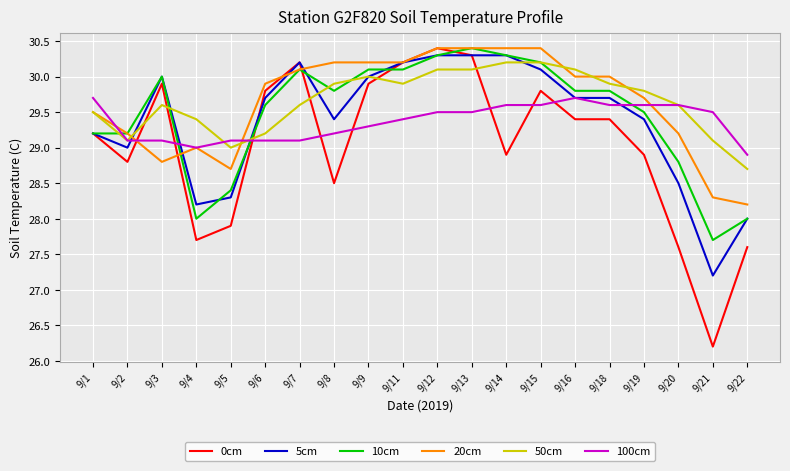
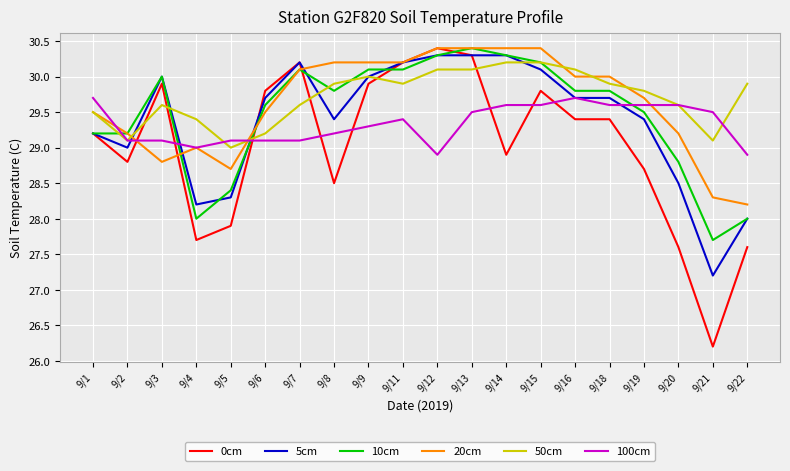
  {
    "0cm": {
      "9/2": 28.8,
      "9/3": 29.9,
      "9/4": 27.7,
      "9/5": 27.9,
      "9/6": 29.8,
      "9/8": 28.5,
      "9/9": 29.9,
      "9/14": 28.9,
      "9/15": 29.8,
      "9/16": 29.4,
      "9/18": 29.4,
-     "9/19": 28.9,
+     "9/19": 28.7,
      "9/20": 27.6,
      "9/21": 26.2,
      "9/22": 27.6
    },
    "5cm": {
      "9/2": 29.0,
      "9/4": 28.2,
      "9/5": 28.3,
      "9/6": 29.7,
      "9/8": 29.4,
      "9/15": 30.1,
      "9/18": 29.7,
      "9/19": 29.4,
      "9/20": 28.5,
      "9/21": 27.2
    },
    "10cm": {
      "9/4": 28.0,
      "9/5": 28.4,
      "9/6": 29.6,
      "9/8": 29.8,
      "9/9": 30.1,
      "9/11": 30.1,
      "9/16": 29.8,
      "9/18": 29.8,
      "9/19": 29.5,
      "9/20": 28.8,
      "9/21": 27.7
    },
    "20cm": {
      "9/3": 28.8,
      "9/5": 28.7,
-     "9/6": 29.9,
+     "9/6": 29.5,
      "9/8": 30.2,
      "9/9": 30.2,
      "9/14": 30.4,
      "9/15": 30.4,
      "9/16": 30.0,
      "9/18": 30.0,
      "9/19": 29.7,
      "9/20": 29.2,
      "9/21": 28.3,
      "9/22": 28.2
    },
    "50cm": {
      "9/3": 29.6,
      "9/4": 29.4,
      "9/5": 29.0,
      "9/6": 29.2,
      "9/7": 29.6,
      "9/8": 29.9,
      "9/11": 29.9,
      "9/12": 30.1,
      "9/13": 30.1,
      "9/14": 30.2,
      "9/16": 30.1,
      "9/18": 29.9,
      "9/19": 29.8,
      "9/21": 29.1,
-     "9/22": 28.7
+     "9/22": 29.9
    },
    "100cm": {
      "9/1": 29.7,
      "9/3": 29.1,
      "9/5": 29.1,
      "9/6": 29.1,
      "9/7": 29.1,
      "9/8": 29.2,
      "9/9": 29.3,
      "9/11": 29.4,
-     "9/12": 29.5,
+     "9/12": 28.9,
      "9/13": 29.5,
      "9/14": 29.6,
      "9/15": 29.6,
      "9/18": 29.6,
      "9/19": 29.6,
      "9/21": 29.5,
      "9/22": 28.9
    }
  }
